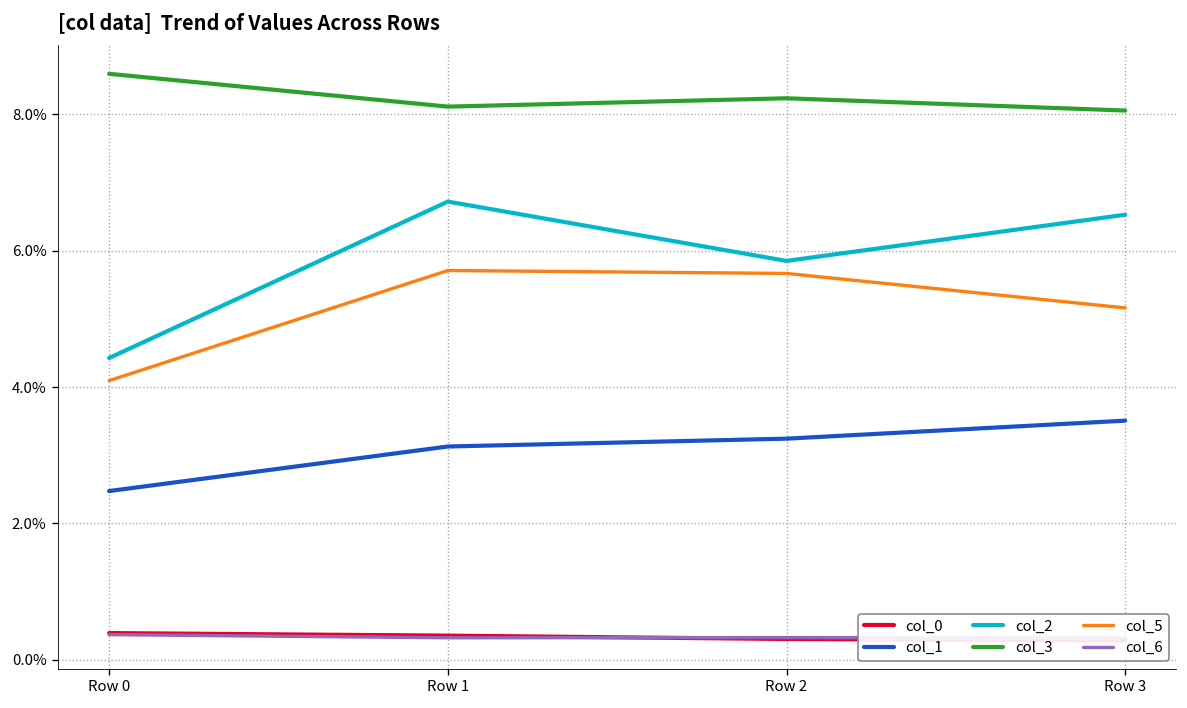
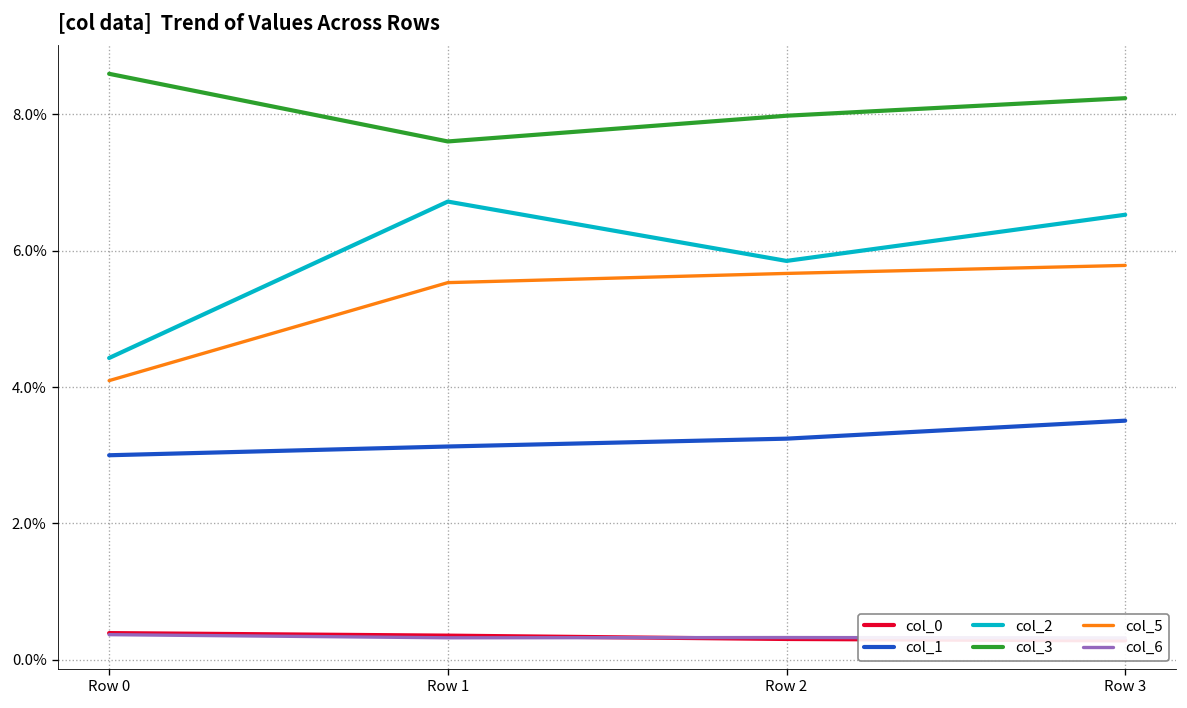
  {
    "col_1": {
-     "Row 0": "2.5%",
+     "Row 0": "3.0%",
      "Row 1": "3.1%",
      "Row 2": "3.2%",
      "Row 3": "3.5%"
    },
    "col_2": {
      "Row 0": "4.4%",
      "Row 1": "6.7%",
      "Row 2": "5.8%",
      "Row 3": "6.5%"
    },
    "col_3": {
      "Row 0": "8.6%",
-     "Row 1": "8.1%",
-     "Row 2": "8.2%",
-     "Row 3": "8.1%"
+     "Row 1": "7.6%",
+     "Row 2": "8.0%",
+     "Row 3": "8.2%"
    },
    "col_5": {
      "Row 0": "4.1%",
-     "Row 1": "5.7%",
+     "Row 1": "5.5%",
      "Row 2": "5.7%",
-     "Row 3": "5.2%"
+     "Row 3": "5.8%"
    }
  }
